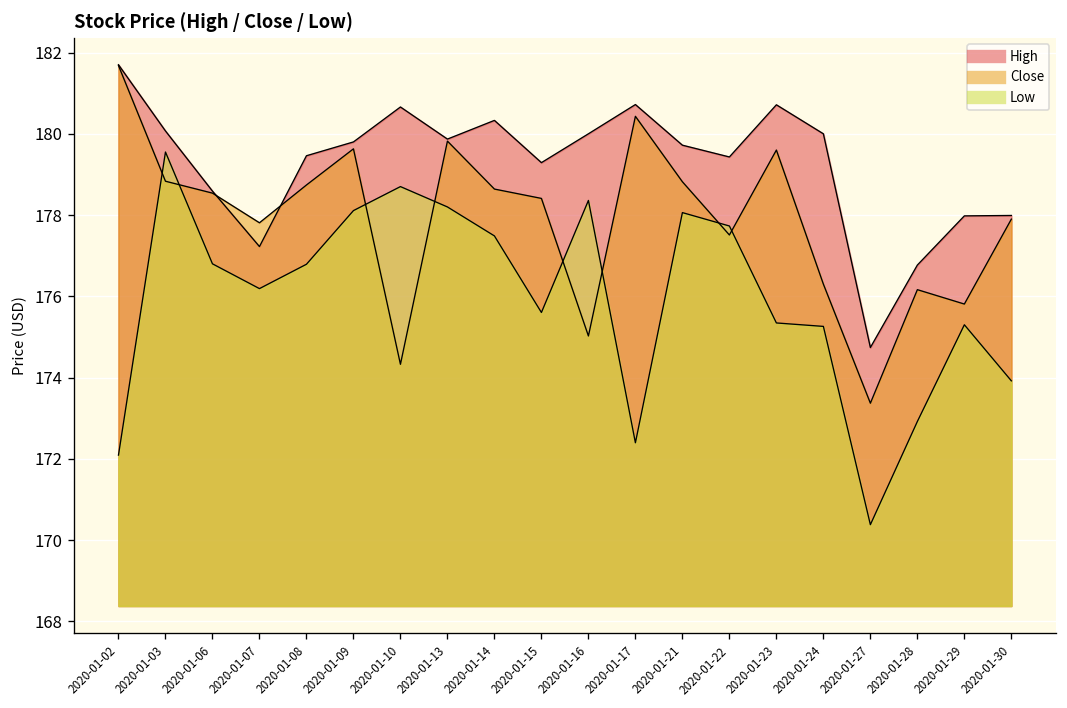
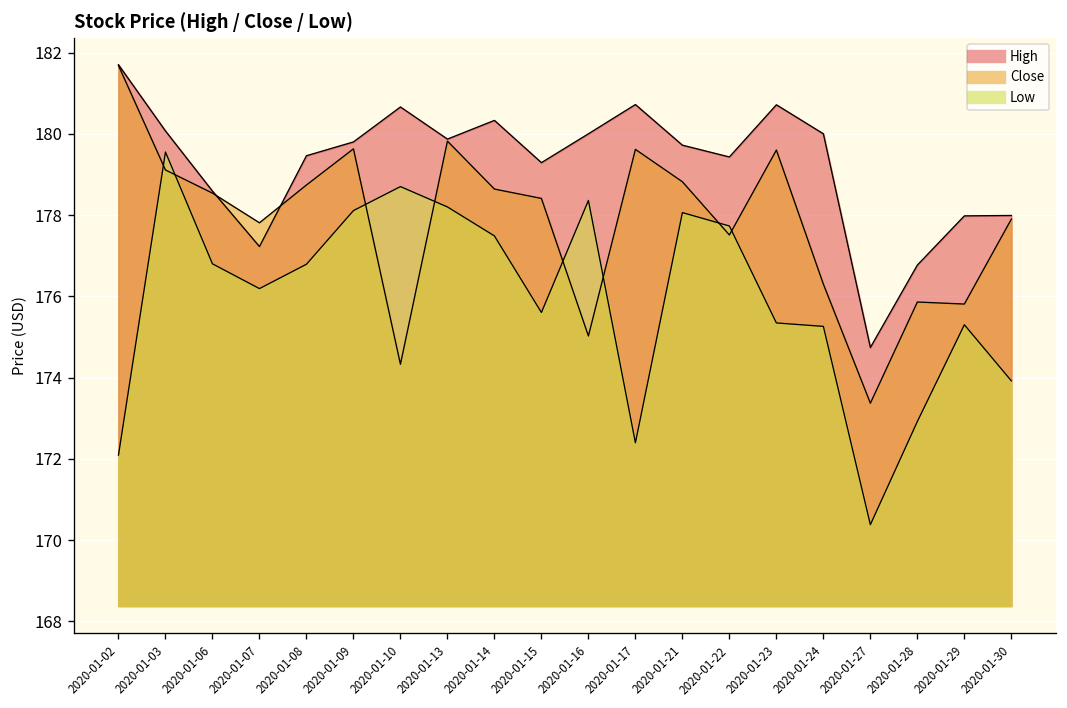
  {
    "High": {
      "2020-01-03": 180.1,
      "2020-01-07": 177.2,
      "2020-01-08": 179.5,
      "2020-01-09": 179.8,
      "2020-01-10": 180.7,
      "2020-01-14": 180.3,
      "2020-01-15": 179.3,
      "2020-01-16": 180.0,
      "2020-01-17": 180.7,
      "2020-01-21": 179.7,
      "2020-01-22": 179.4,
      "2020-01-23": 180.7,
      "2020-01-24": 180.0,
      "2020-01-27": 174.7,
      "2020-01-28": 176.8,
      "2020-01-29": 178.0,
      "2020-01-30": 178.0
    },
    "Close": {
-     "2020-01-03": 178.8,
+     "2020-01-03": 179.1,
      "2020-01-07": 177.8,
      "2020-01-08": 178.7,
      "2020-01-09": 179.6,
      "2020-01-10": 174.3,
      "2020-01-14": 178.6,
      "2020-01-15": 178.4,
      "2020-01-16": 175.0,
-     "2020-01-17": 180.4,
+     "2020-01-17": 179.6,
      "2020-01-21": 178.8,
      "2020-01-22": 177.5,
      "2020-01-23": 179.6,
      "2020-01-24": 176.3,
      "2020-01-27": 173.4,
-     "2020-01-28": 176.2,
+     "2020-01-28": 175.9,
      "2020-01-29": 175.8,
      "2020-01-30": 177.9
    },
    "Low": {
      "2020-01-02": 172.1,
      "2020-01-03": 179.6,
      "2020-01-06": 176.8,
      "2020-01-07": 176.2,
      "2020-01-08": 176.8,
      "2020-01-09": 178.1,
      "2020-01-10": 178.7,
      "2020-01-13": 178.2,
      "2020-01-14": 177.5,
      "2020-01-15": 175.6,
      "2020-01-16": 178.4,
      "2020-01-17": 172.4,
      "2020-01-21": 178.1,
      "2020-01-22": 177.7,
      "2020-01-23": 175.3,
      "2020-01-24": 175.3,
      "2020-01-27": 170.4,
      "2020-01-28": 172.9,
      "2020-01-29": 175.3,
      "2020-01-30": 173.9
    }
  }
